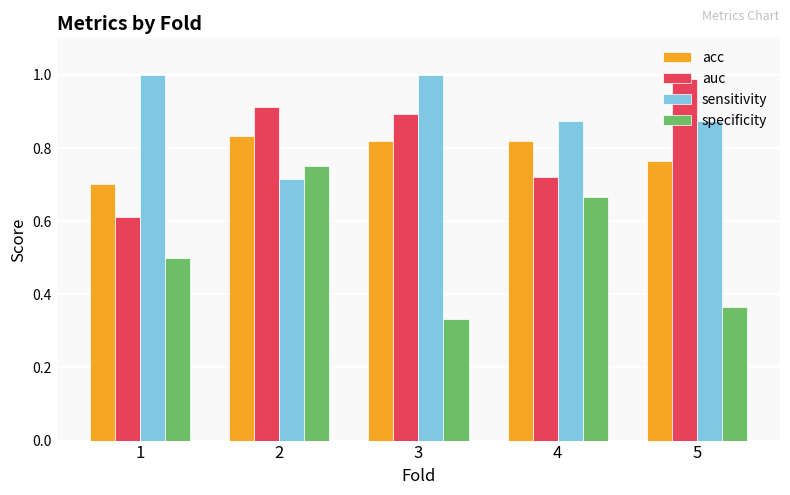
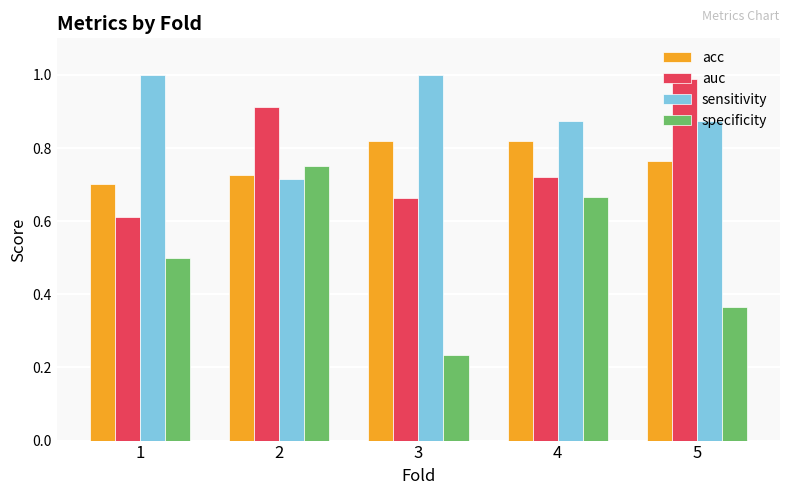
  {
    "acc": {
      "1": 0.70,
-     "2": 0.83,
+     "2": 0.73,
      "3": 0.82,
      "4": 0.82,
      "5": 0.76
    },
    "auc": {
      "1": 0.61,
      "2": 0.91,
-     "3": 0.89,
+     "3": 0.66,
      "4": 0.72,
      "5": 0.99
    },
    "sensitivity": {
      "1": 1.00,
      "2": 0.71,
      "3": 1.00,
      "4": 0.88,
      "5": 0.88
    },
    "specificity": {
      "1": 0.50,
      "2": 0.75,
-     "3": 0.33,
+     "3": 0.23,
      "4": 0.67,
      "5": 0.37
    }
  }
